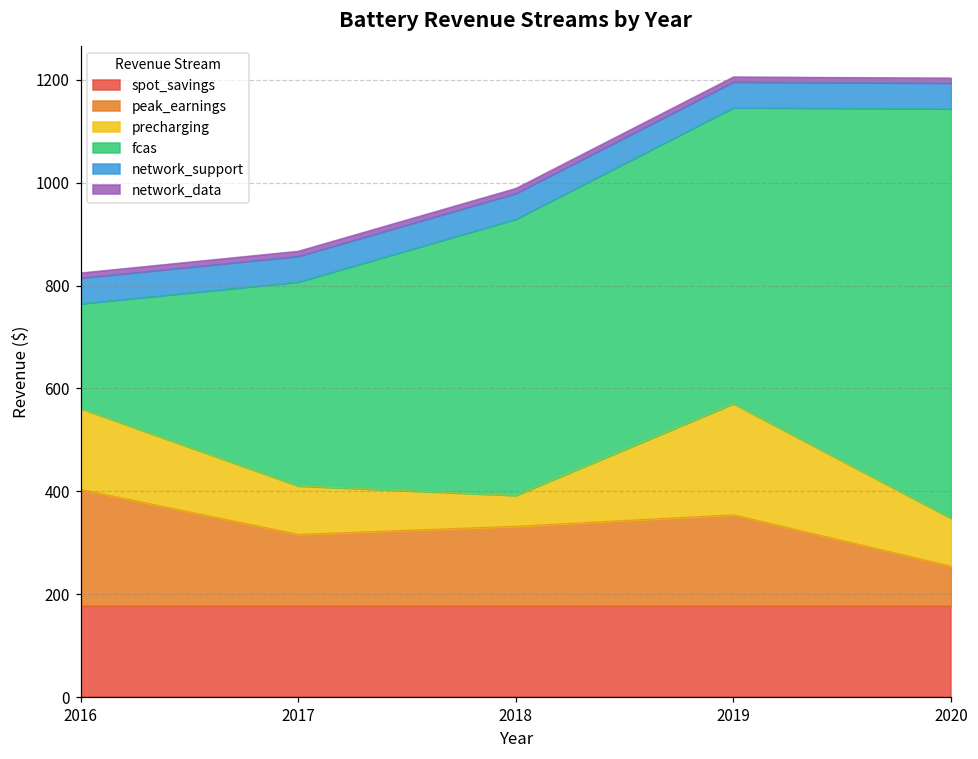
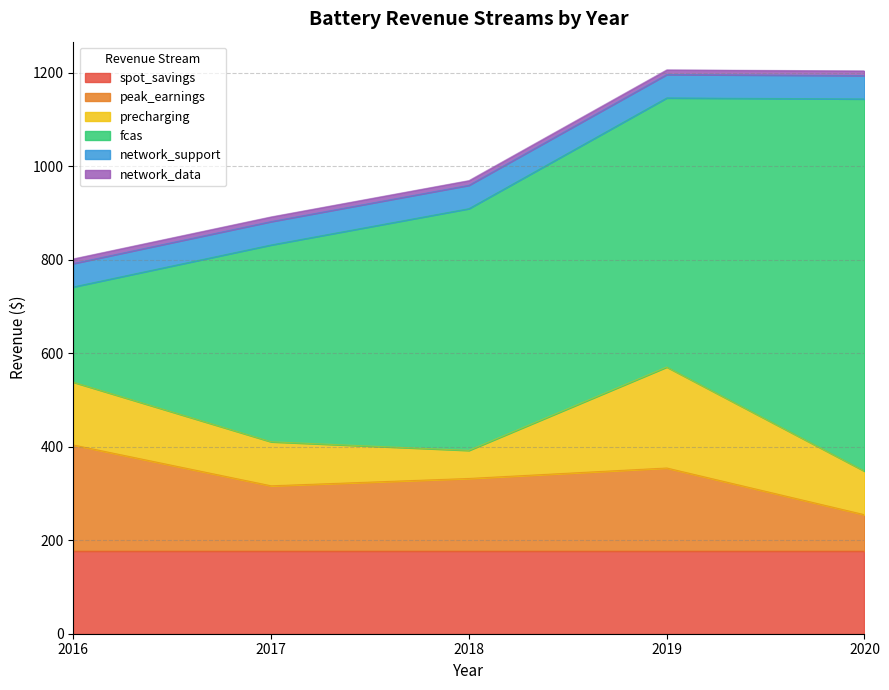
  {
    "precharging": {
-     "2016": 160,
+     "2016": 130,
      "2017": 90,
      "2018": 60,
      "2019": 220,
      "2020": 90
    },
    "fcas": {
      "2016": 200,
-     "2017": 400,
-     "2018": 540,
+     "2017": 420,
+     "2018": 520,
      "2019": 580,
      "2020": 800
    },
    "network_support": {
      "2016": 50,
      "2017": 50,
      "2018": 50,
      "2019": 50,
      "2020": 50
    },
    "network_data": {
      "2016": 10,
      "2017": 10,
      "2018": 10,
      "2019": 10,
      "2020": 10
    }
  }
